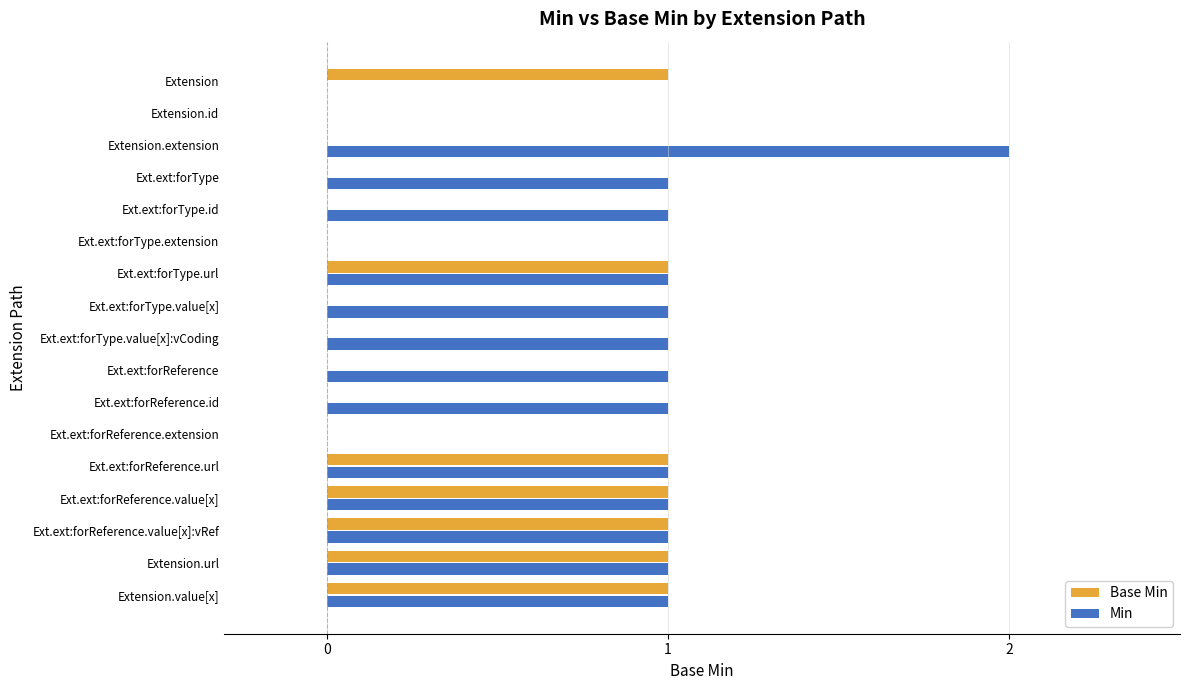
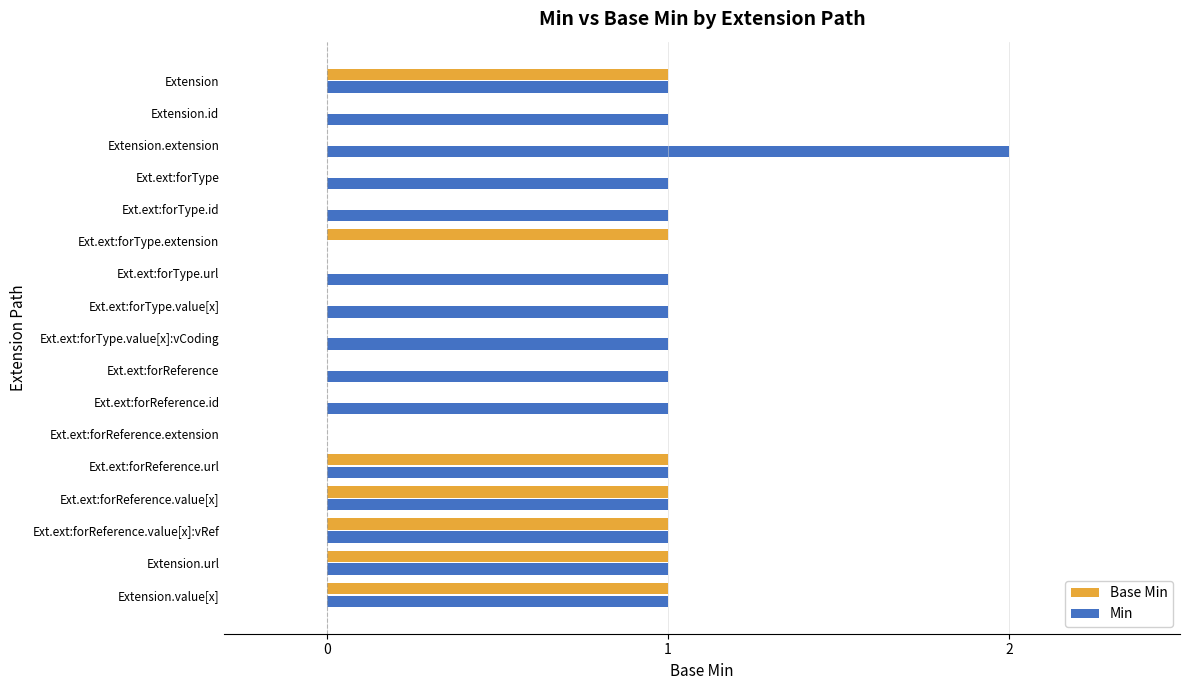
  {
    "Base Min": {
      "Extension": 1,
      "Extension.id": 0,
      "Extension.extension": 0,
      "Ext.ext:forType": 0,
      "Ext.ext:forType.id": 0,
-     "Ext.ext:forType.extension": 0,
-     "Ext.ext:forType.url": 1,
+     "Ext.ext:forType.extension": 1,
+     "Ext.ext:forType.url": 0,
      "Ext.ext:forType.value[x]": 0,
      "Ext.ext:forType.value[x]:vCoding": 0,
      "Ext.ext:forReference": 0,
      "Ext.ext:forReference.id": 0,
      "Ext.ext:forReference.extension": 0,
      "Ext.ext:forReference.url": 1,
      "Ext.ext:forReference.value[x]": 1,
      "Ext.ext:forReference.value[x]:vRef": 1,
      "Extension.url": 1,
      "Extension.value[x]": 1
    },
    "Min": {
-     "Extension": 0,
-     "Extension.id": 0,
+     "Extension": 1,
+     "Extension.id": 1,
      "Extension.extension": 2,
      "Ext.ext:forType": 1,
      "Ext.ext:forType.id": 1,
      "Ext.ext:forType.extension": 0,
      "Ext.ext:forType.url": 1,
      "Ext.ext:forType.value[x]": 1,
      "Ext.ext:forType.value[x]:vCoding": 1,
      "Ext.ext:forReference": 1,
      "Ext.ext:forReference.id": 1,
      "Ext.ext:forReference.extension": 0,
      "Ext.ext:forReference.url": 1,
      "Ext.ext:forReference.value[x]": 1,
      "Ext.ext:forReference.value[x]:vRef": 1,
      "Extension.url": 1,
      "Extension.value[x]": 1
    }
  }
